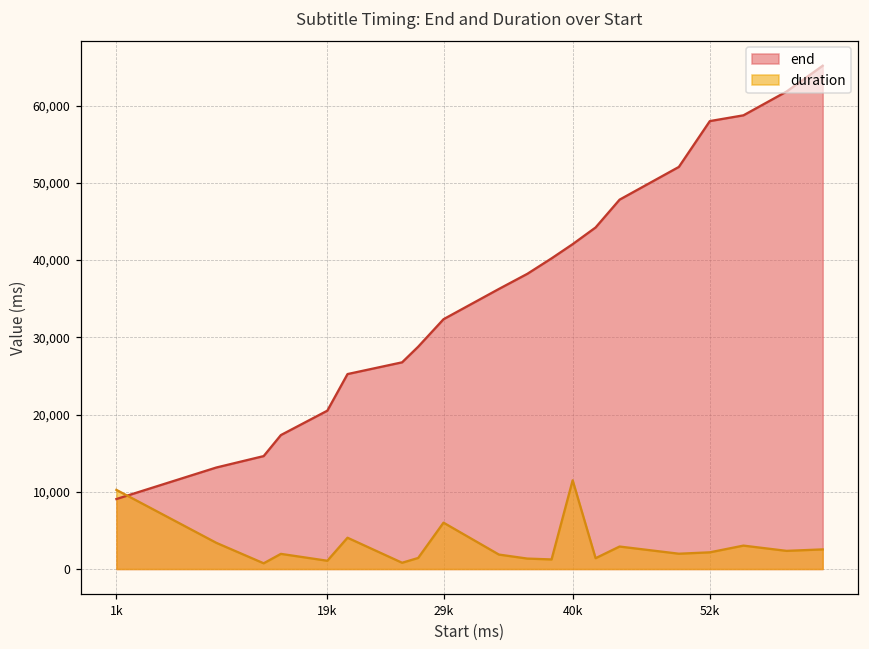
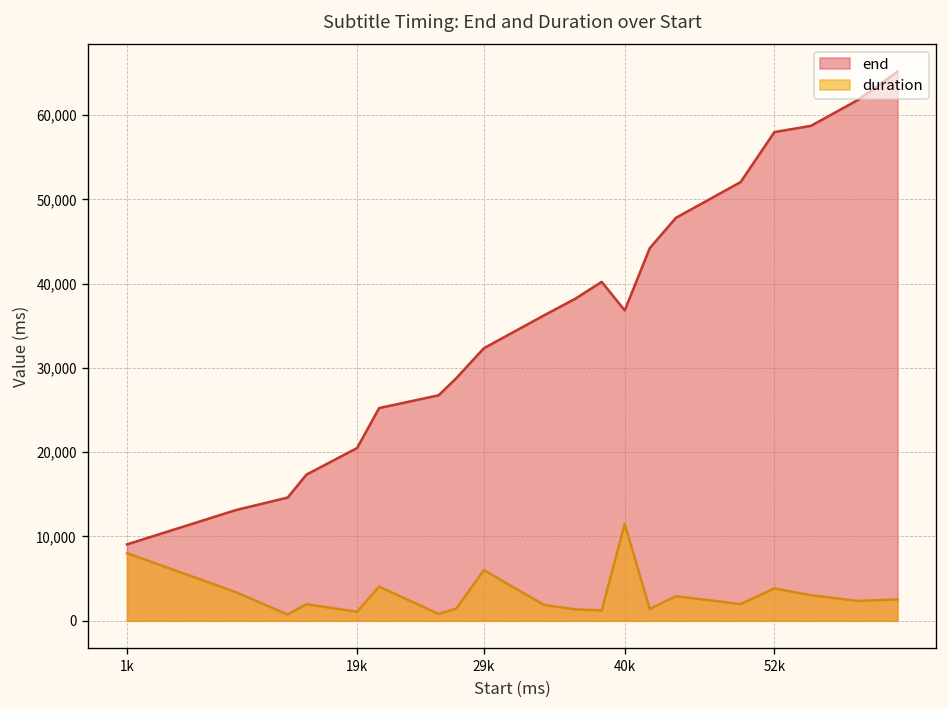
  {
    "end": {
      "1k": "9,000",
      "19k": "21,000",
      "29k": "32,000",
-     "40k": "42,000",
+     "40k": "37,000",
      "52k": "58,000"
    },
    "duration": {
-     "1k": "10,000",
+     "1k": "8,000",
      "19k": "1,000",
      "29k": "6,000",
      "40k": "11,000",
-     "52k": "2,000"
+     "52k": "4,000"
    }
  }
